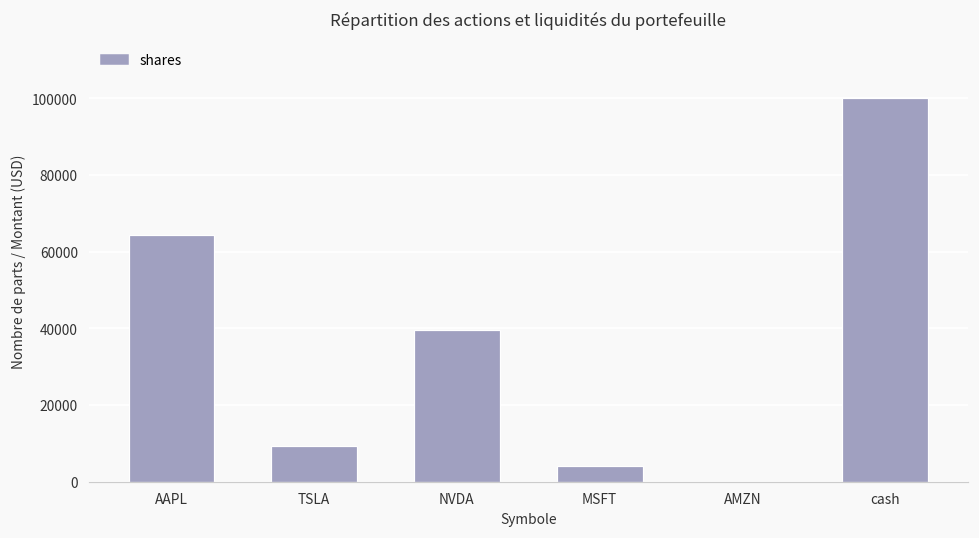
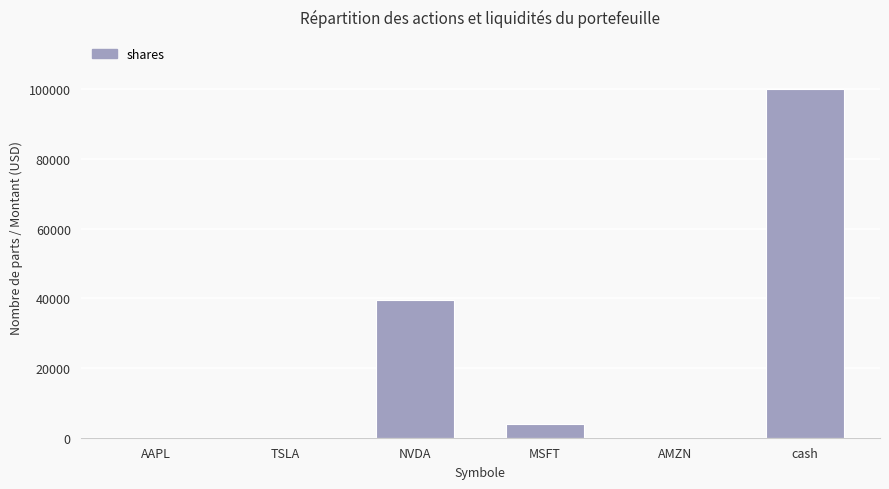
  {
-   "AAPL": 64000,
-   "TSLA": 9000,
+   "AAPL": 0,
+   "TSLA": 0,
    "NVDA": 40000,
    "MSFT": 4000,
    "AMZN": 0,
    "cash": 100000
  }
